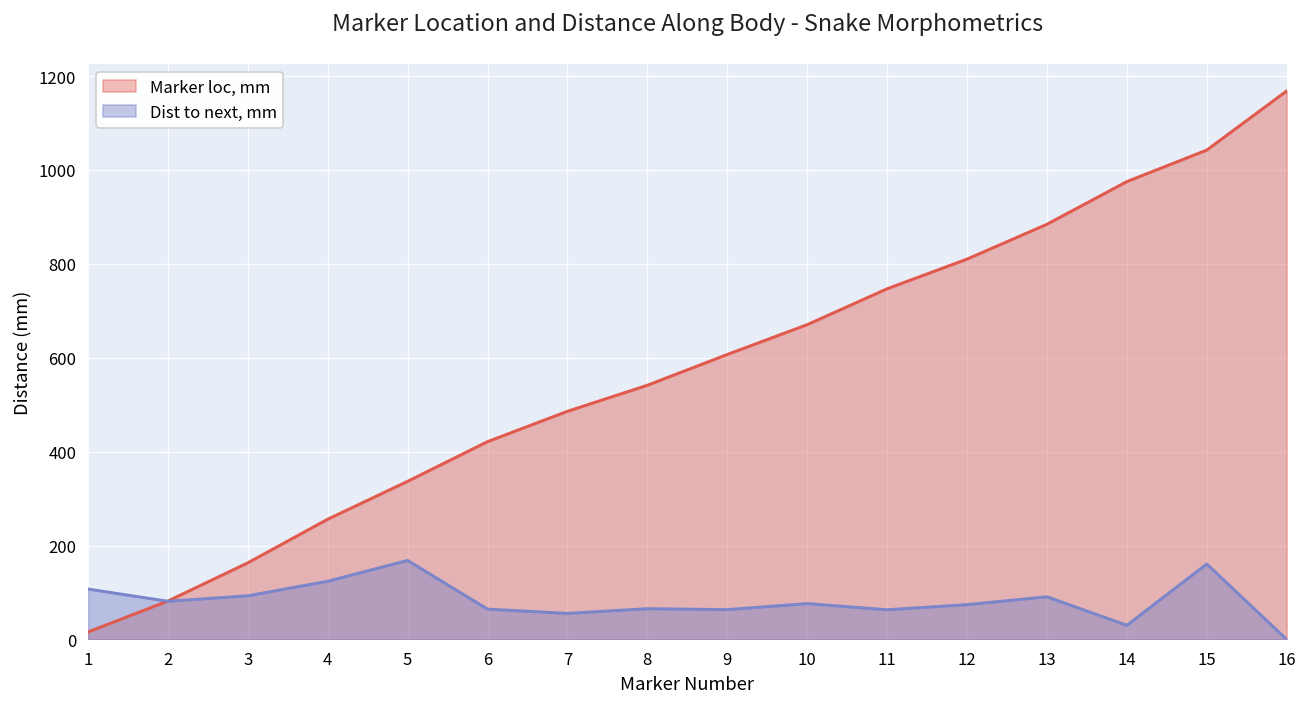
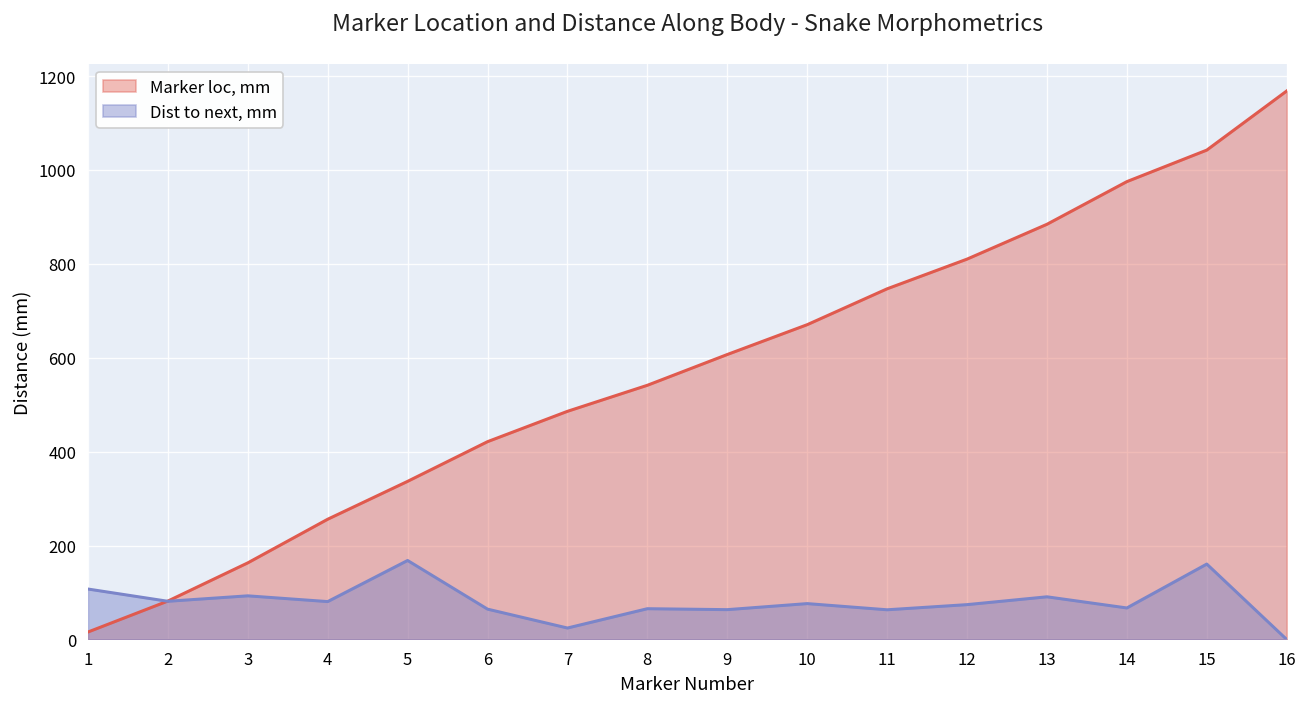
  {
    "Marker loc, mm": {
      "1": 20,
      "3": 160,
      "4": 260,
      "5": 340,
      "6": 420,
      "7": 490,
      "8": 540,
      "9": 610,
      "10": 670,
      "11": 750,
      "12": 810,
      "13": 880,
      "14": 980,
      "15": 1040,
      "16": 1170
    },
    "Dist to next, mm": {
      "1": 110,
      "3": 90,
-     "4": 120,
+     "4": 80,
      "5": 170,
      "6": 60,
-     "7": 60,
+     "7": 20,
      "8": 70,
      "9": 60,
      "10": 80,
      "11": 60,
      "12": 70,
      "13": 90,
-     "14": 30,
+     "14": 70,
      "15": 160,
      "16": 0
    }
  }
